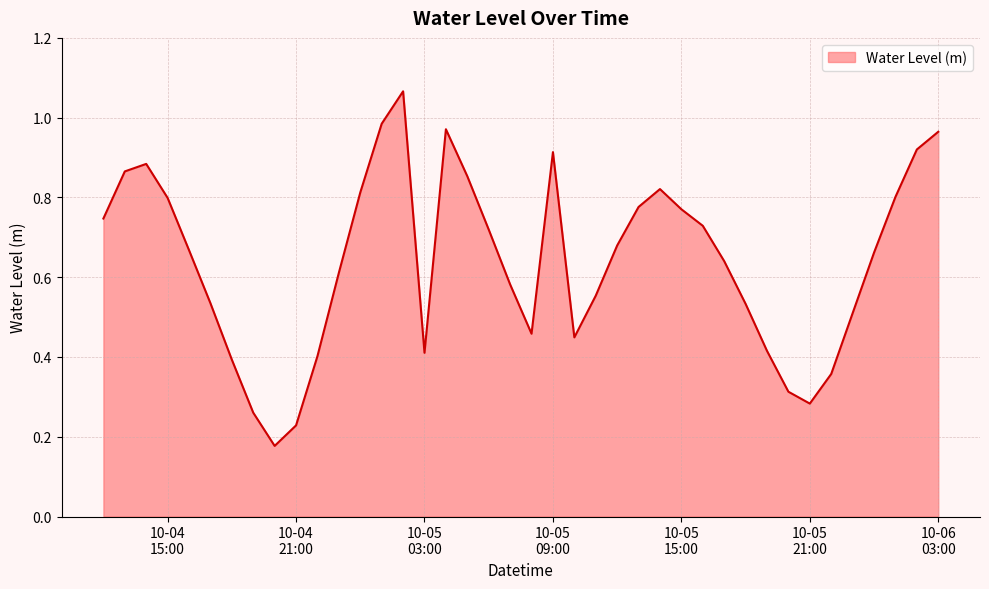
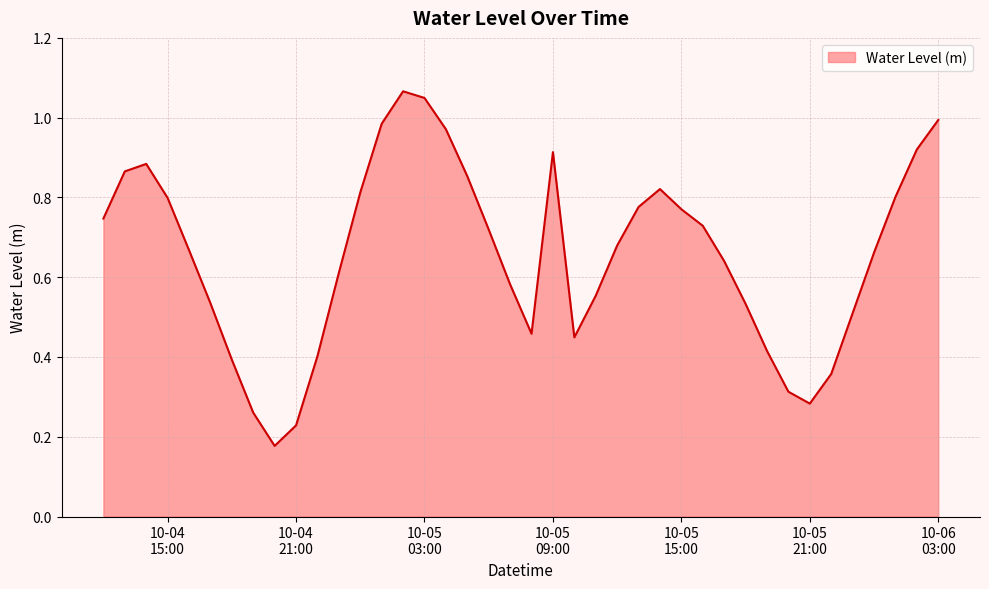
  {
    "10-04 15:00": 0.80,
    "10-04 21:00": 0.23,
-   "10-05 03:00": 0.41,
+   "10-05 03:00": 1.05,
    "10-05 09:00": 0.91,
    "10-05 15:00": 0.77,
    "10-05 21:00": 0.28,
-   "10-06 03:00": 0.96
+   "10-06 03:00": 0.99
  }
